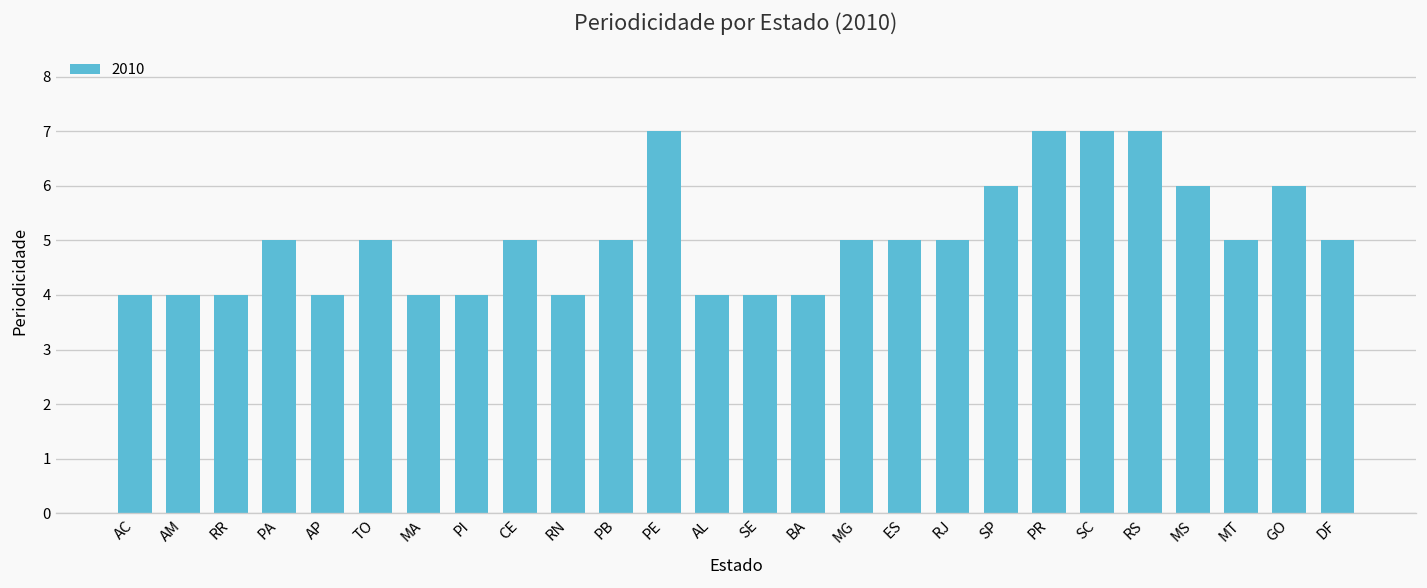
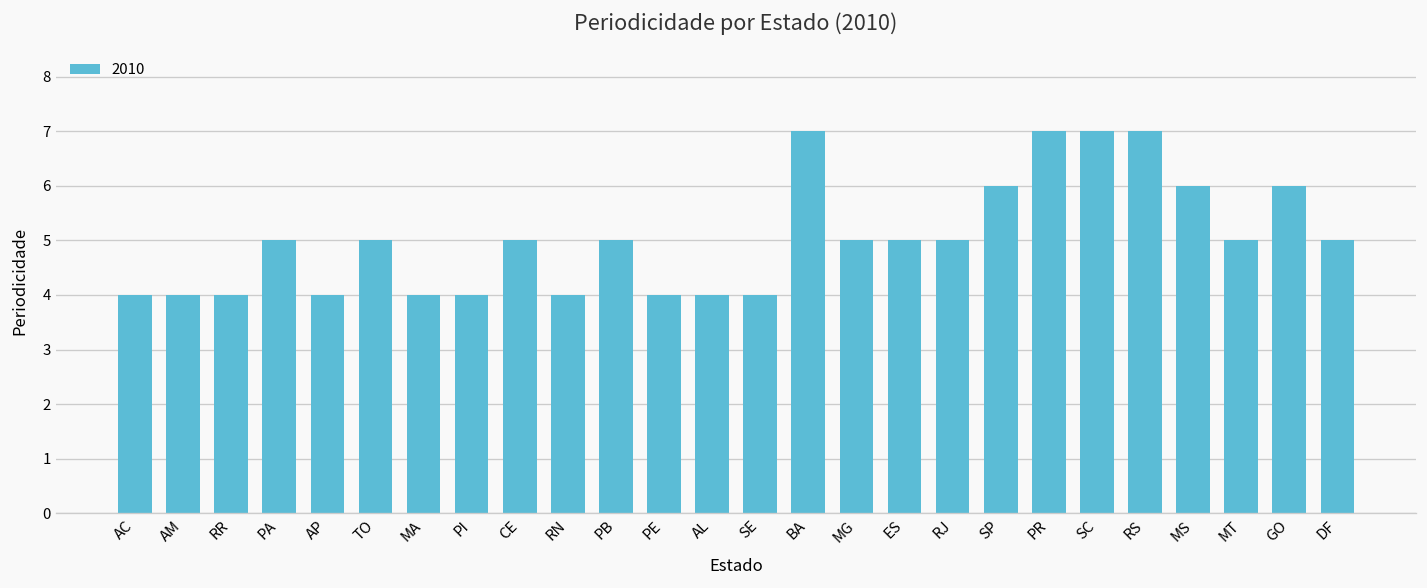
  {
    "AC": 4,
    "AM": 4,
    "RR": 4,
    "PA": 5,
    "AP": 4,
    "TO": 5,
    "MA": 4,
    "PI": 4,
    "CE": 5,
    "RN": 4,
    "PB": 5,
-   "PE": 7,
+   "PE": 4,
    "AL": 4,
    "SE": 4,
-   "BA": 4,
+   "BA": 7,
    "MG": 5,
    "ES": 5,
    "RJ": 5,
    "SP": 6,
    "PR": 7,
    "SC": 7,
    "RS": 7,
    "MS": 6,
    "MT": 5,
    "GO": 6,
    "DF": 5
  }
